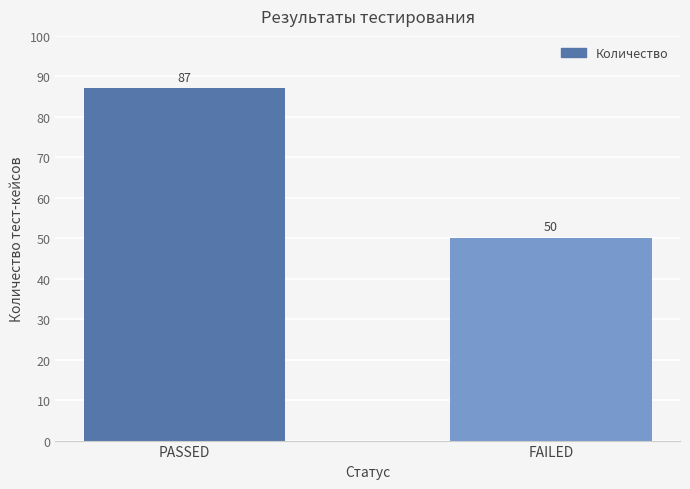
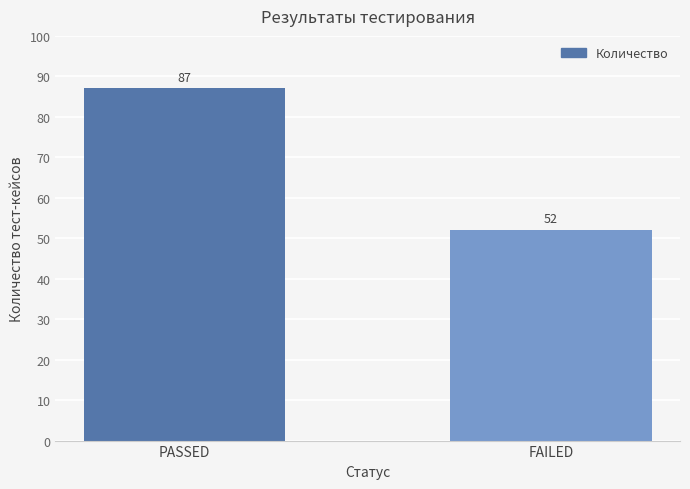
  {
    "PASSED": 87,
-   "FAILED": 50
+   "FAILED": 52
  }
